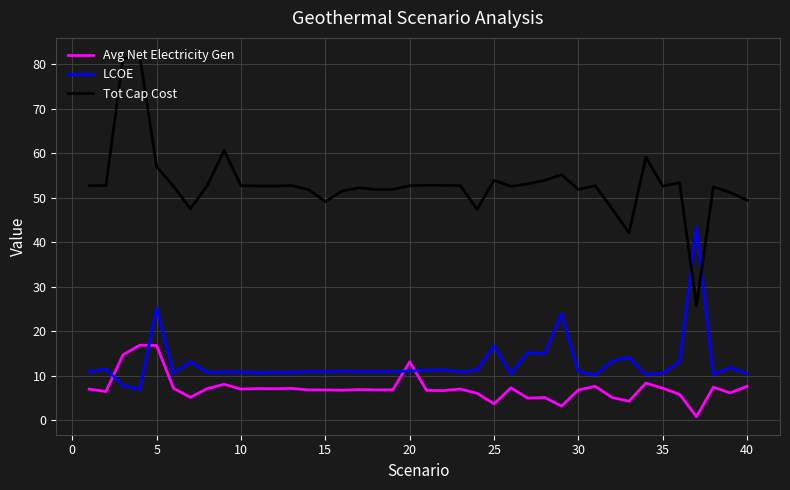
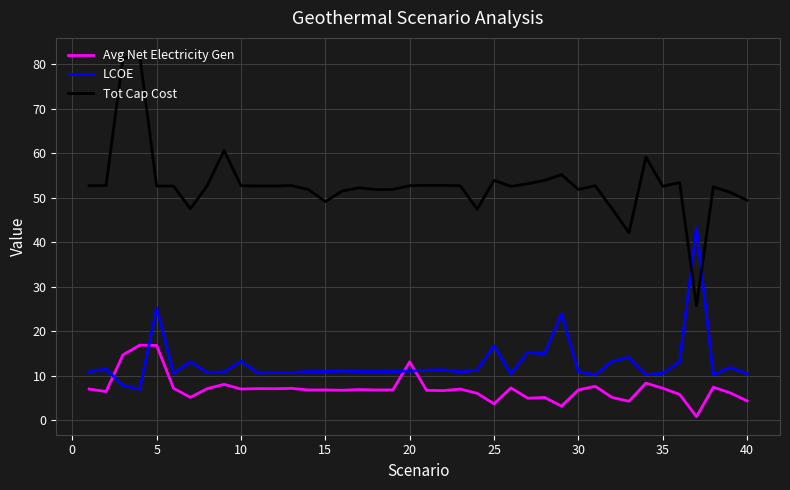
  {
    "Avg Net Electricity Gen": {
      "5": 17,
      "10": 7,
      "15": 7,
      "20": 13,
      "25": 4,
      "30": 7,
      "35": 7,
-     "40": 8
+     "40": 4
    },
    "LCOE": {
      "5": 25,
-     "10": 11,
+     "10": 13,
      "15": 11,
      "20": 11,
      "25": 17,
      "30": 11,
      "35": 11,
      "40": 10
    },
    "Tot Cap Cost": {
-     "5": 57,
+     "5": 53,
      "10": 53,
      "15": 49,
      "20": 53,
      "25": 54,
      "30": 52,
      "35": 53,
      "40": 49
    }
  }
